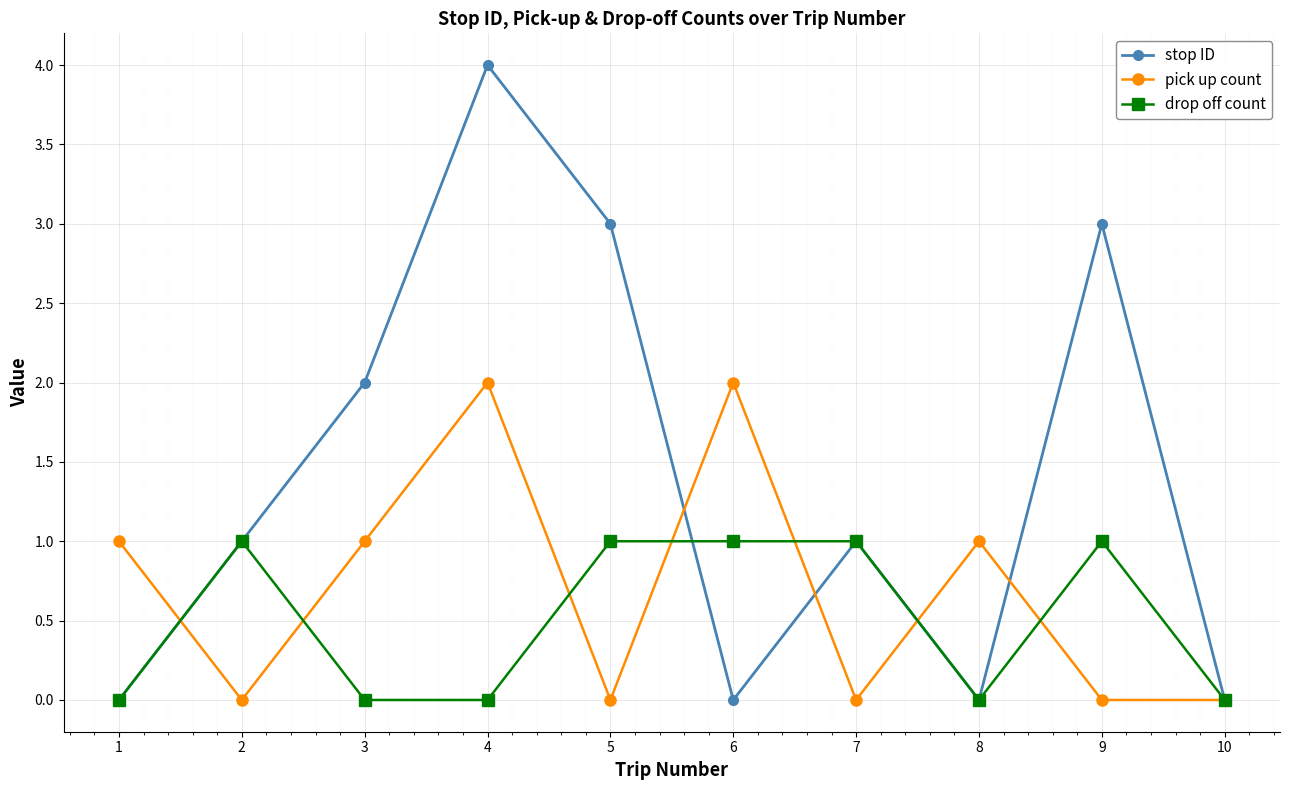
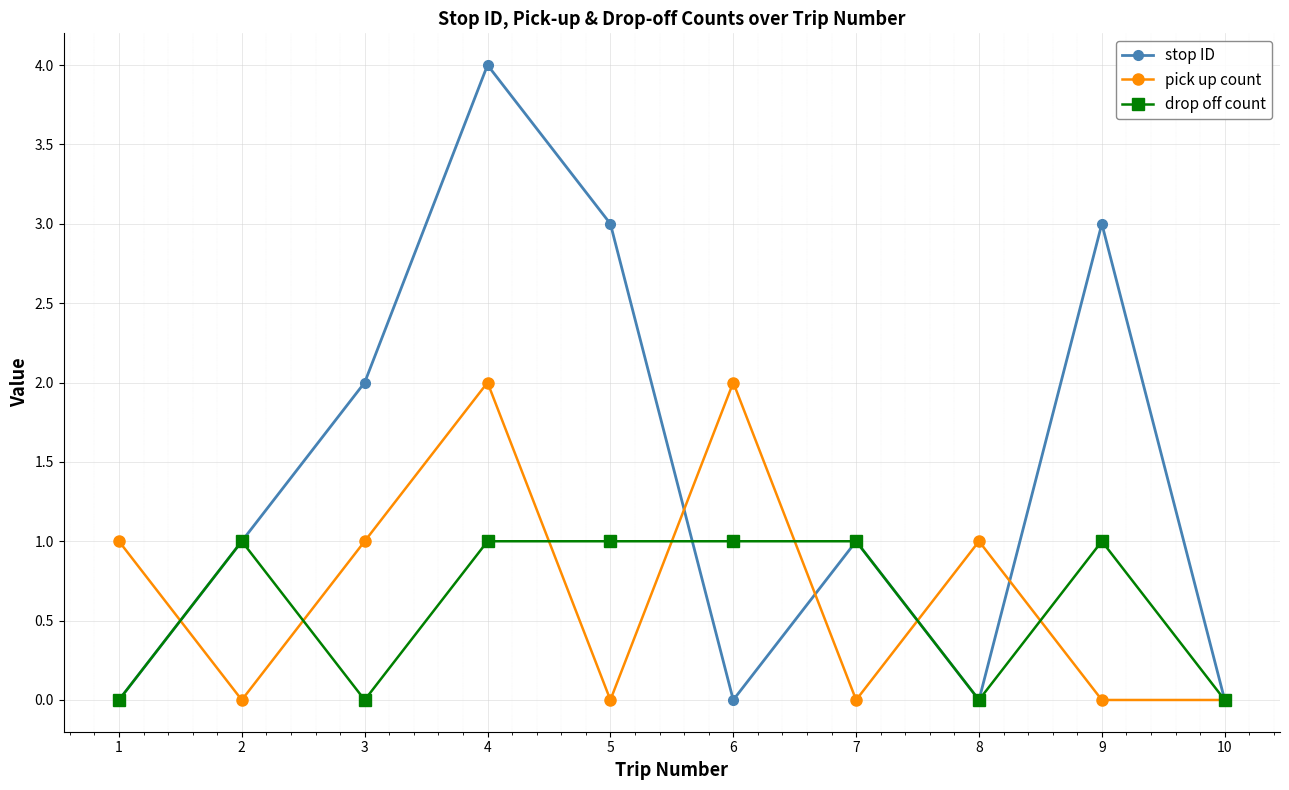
  {
    "stop ID": {
      "3": 2,
      "4": 4,
      "5": 3,
      "6": 0,
      "9": 3
    },
    "pick up count": {
      "1": 1,
      "2": 0,
      "3": 1,
      "4": 2,
      "5": 0,
      "6": 2,
      "7": 0,
      "8": 1,
      "9": 0
    },
    "drop off count": {
      "3": 0,
-     "4": 0,
+     "4": 1,
      "5": 1,
      "6": 1,
      "9": 1
    }
  }
